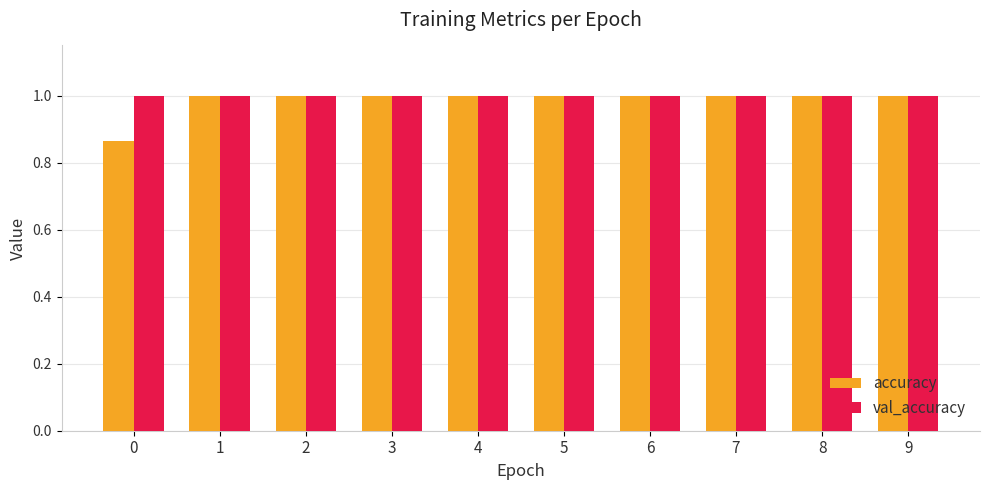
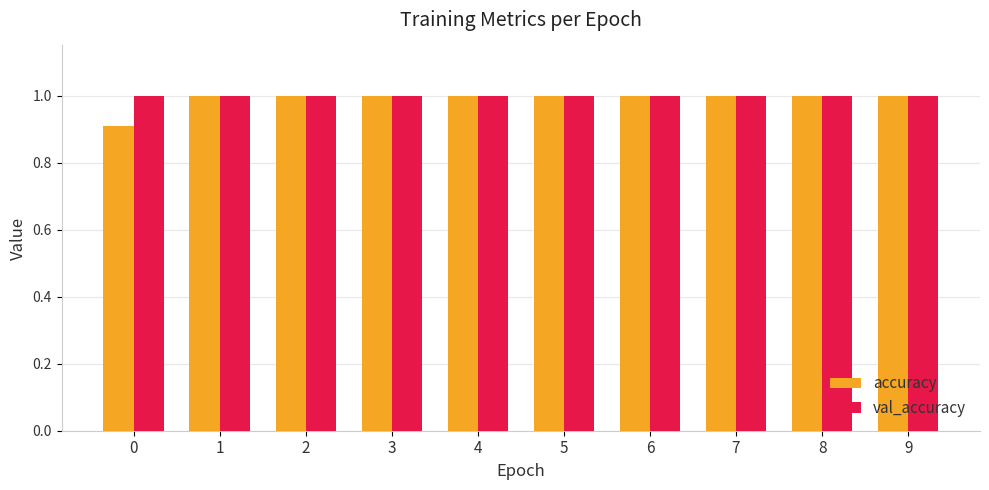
  {
    "accuracy": {
-     "0": 0.86,
+     "0": 0.91,
      "1": 1.00,
      "2": 1.00,
      "3": 1.00,
      "4": 1.00,
      "5": 1.00,
      "6": 1.00,
      "7": 1.00,
      "8": 1.00,
      "9": 1.00
    },
    "val_accuracy": {
      "0": 1.00,
      "1": 1.00,
      "2": 1.00,
      "3": 1.00,
      "4": 1.00,
      "5": 1.00,
      "6": 1.00,
      "7": 1.00,
      "8": 1.00,
      "9": 1.00
    }
  }
